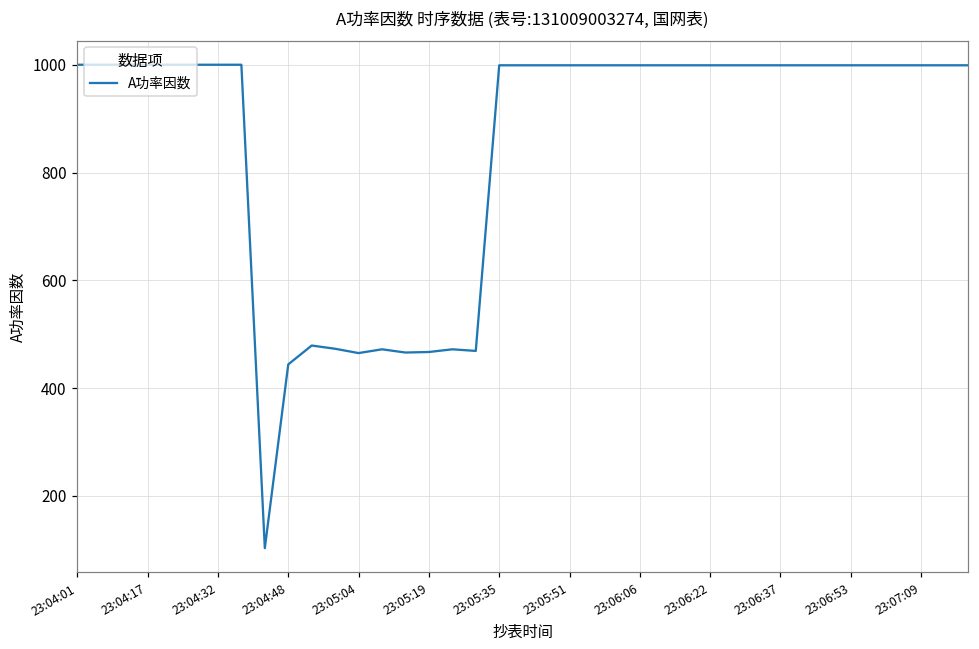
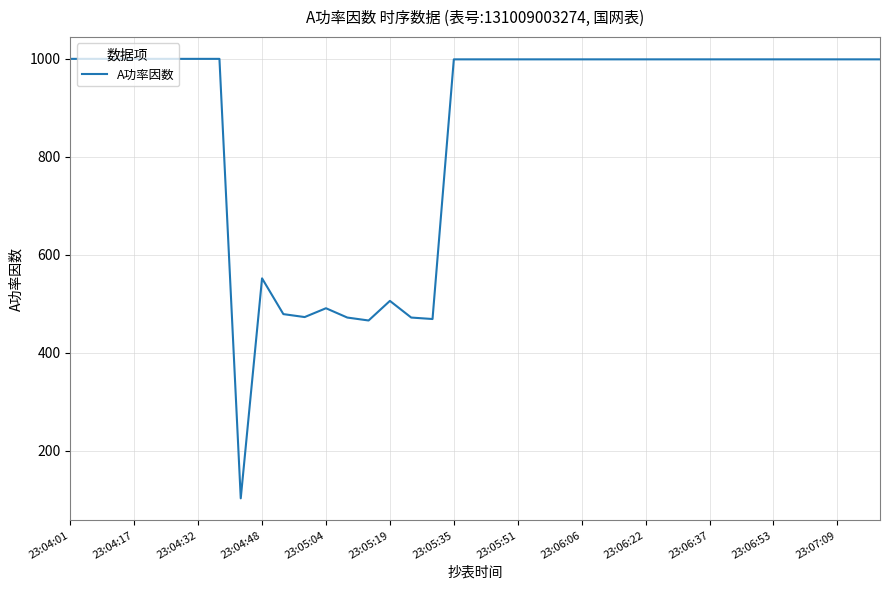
  {
    "23:04:01": 1000,
    "23:04:32": 1000,
-   "23:04:48": 440,
-   "23:05:04": 470,
-   "23:05:19": 470,
+   "23:04:48": 550,
+   "23:05:04": 490,
+   "23:05:19": 510,
    "23:05:35": 1000,
    "23:05:51": 1000,
    "23:06:06": 1000,
    "23:06:22": 1000,
    "23:06:37": 1000,
    "23:06:53": 1000,
    "23:07:09": 1000
  }
